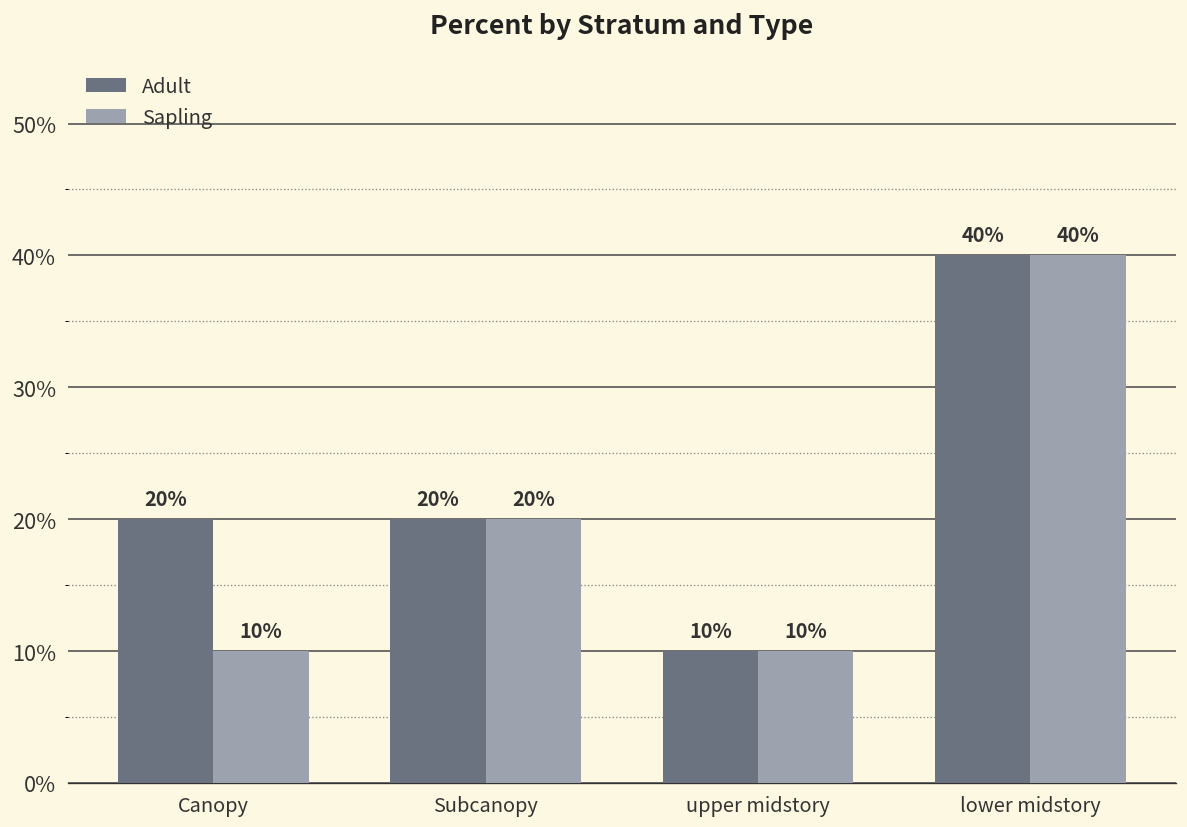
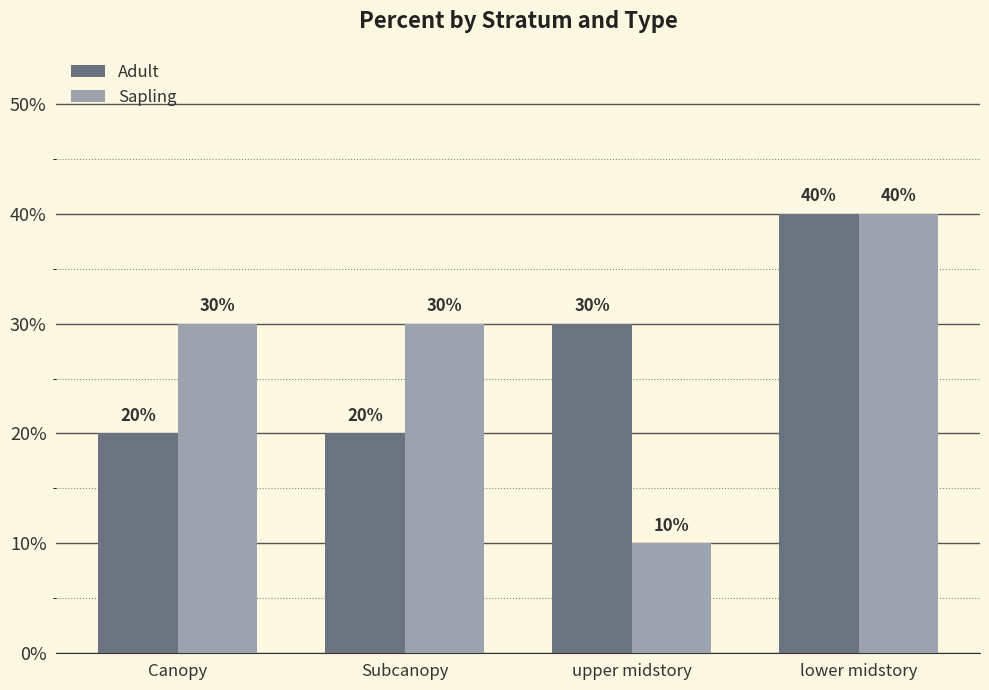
  {
    "Adult": {
      "Canopy": "20%",
      "Subcanopy": "20%",
-     "upper midstory": "10%",
+     "upper midstory": "30%",
      "lower midstory": "40%"
    },
    "Sapling": {
-     "Canopy": "10%",
-     "Subcanopy": "20%",
+     "Canopy": "30%",
+     "Subcanopy": "30%",
      "upper midstory": "10%",
      "lower midstory": "40%"
    }
  }
